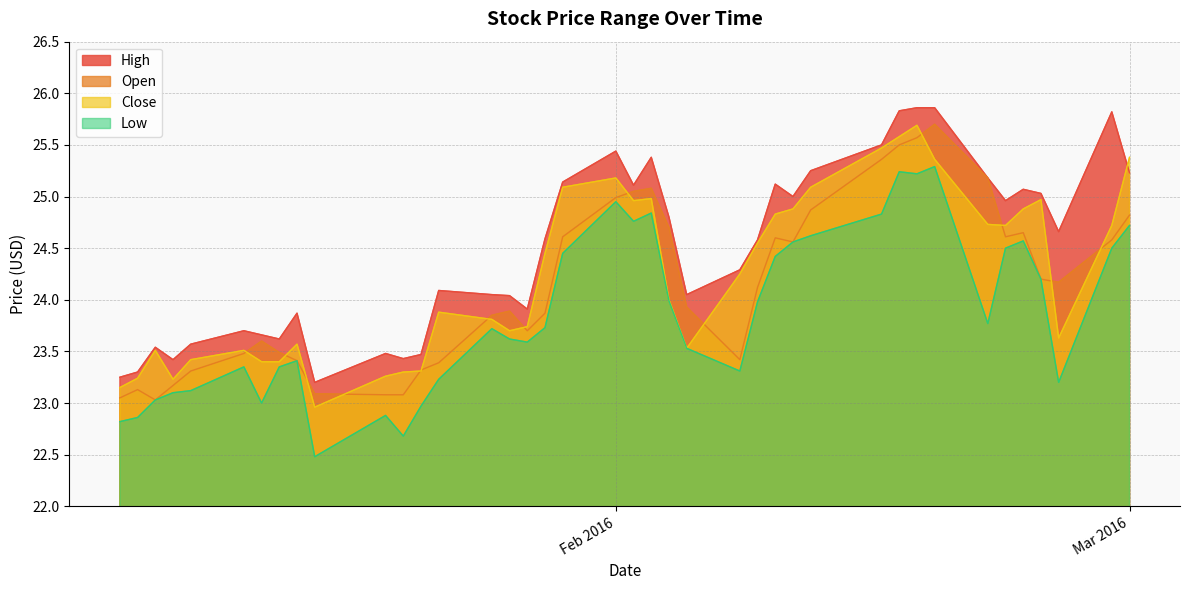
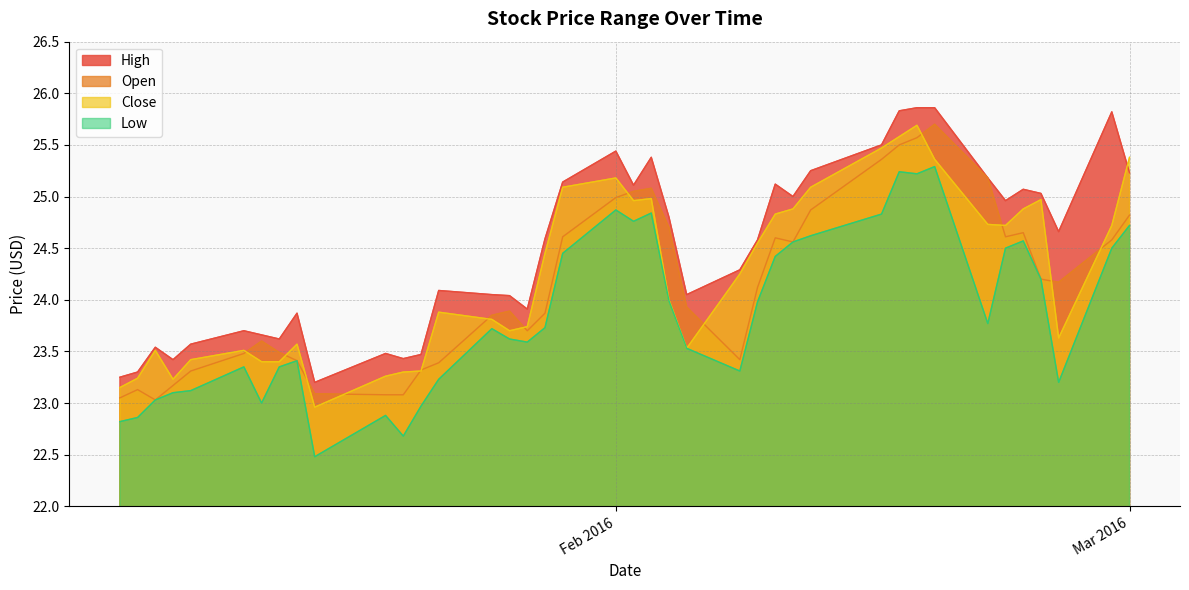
  {
    "Close": {
      "Feb 2016": 25.18,
      "Mar 2016": 25.38
    },
    "Low": {
-     "Feb 2016": 24.95,
+     "Feb 2016": 24.87,
      "Mar 2016": 24.72
    }
  }
